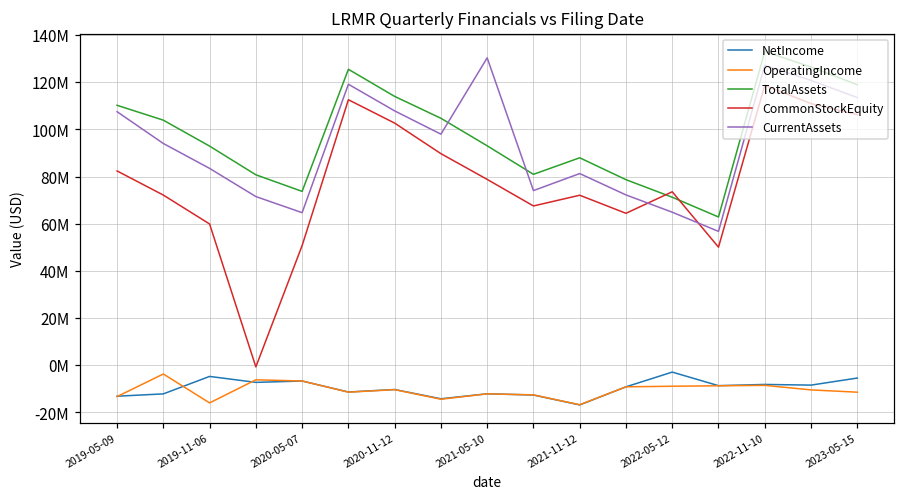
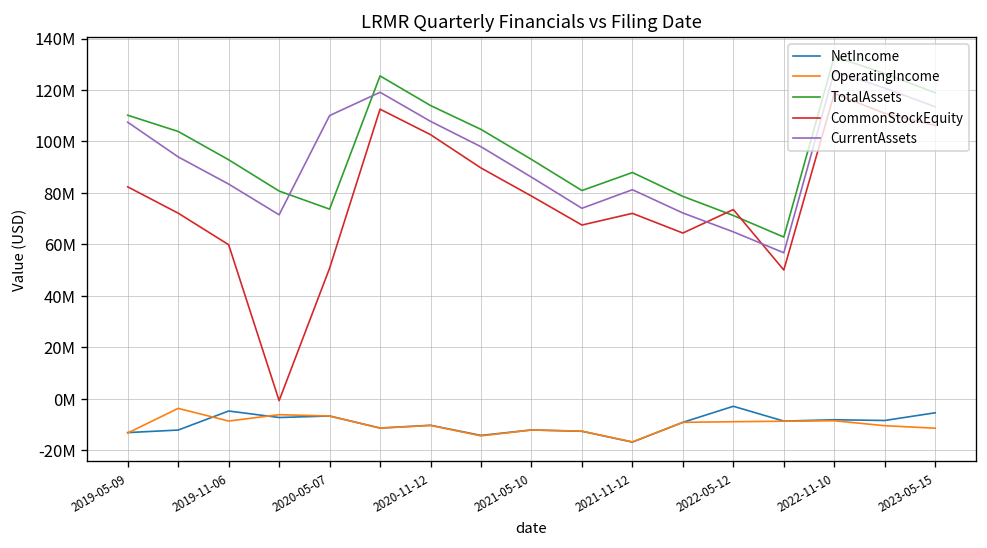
  {
    "NetIncome": {
      "2019-11-06": -5000000,
      "2022-05-12": -3000000,
      "2023-05-15": -5000000
    },
    "OperatingIncome": {
-     "2019-11-06": -16000000,
+     "2019-11-06": -9000000,
      "2022-05-12": -9000000,
      "2023-05-15": -11000000
    },
    "TotalAssets": {
      "2019-05-09": 110000000,
      "2019-11-06": 93000000,
      "2020-05-07": 74000000,
      "2020-11-12": 114000000,
      "2021-05-10": 93000000,
      "2021-11-12": 88000000,
      "2022-05-12": 71000000
    },
    "CommonStockEquity": {
      "2019-05-09": 82000000,
      "2019-11-06": 60000000,
      "2020-05-07": 51000000,
      "2020-11-12": 103000000,
      "2021-05-10": 79000000,
      "2021-11-12": 72000000,
      "2022-05-12": 74000000
    },
    "CurrentAssets": {
      "2019-05-09": 107000000,
      "2019-11-06": 83000000,
-     "2020-05-07": 65000000,
+     "2020-05-07": 110000000,
      "2020-11-12": 108000000,
-     "2021-05-10": 130000000,
+     "2021-05-10": 86000000,
      "2021-11-12": 81000000,
      "2022-05-12": 65000000
    }
  }
